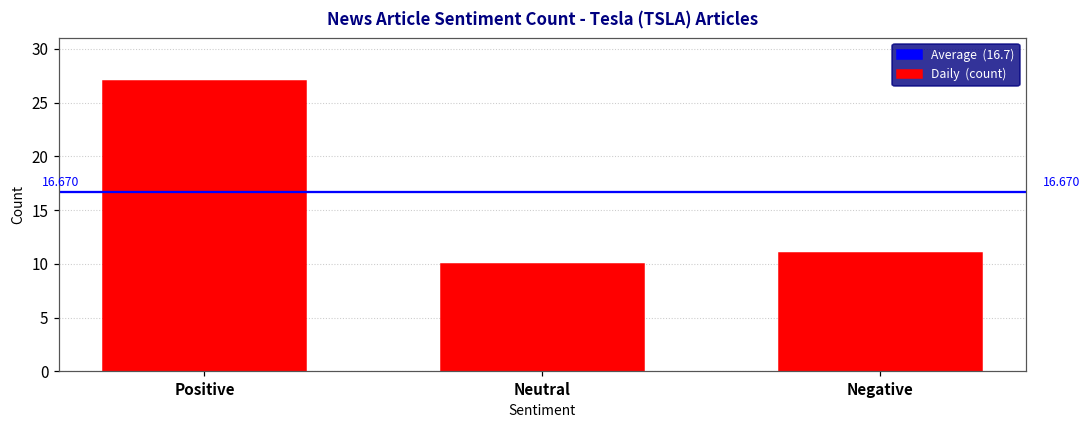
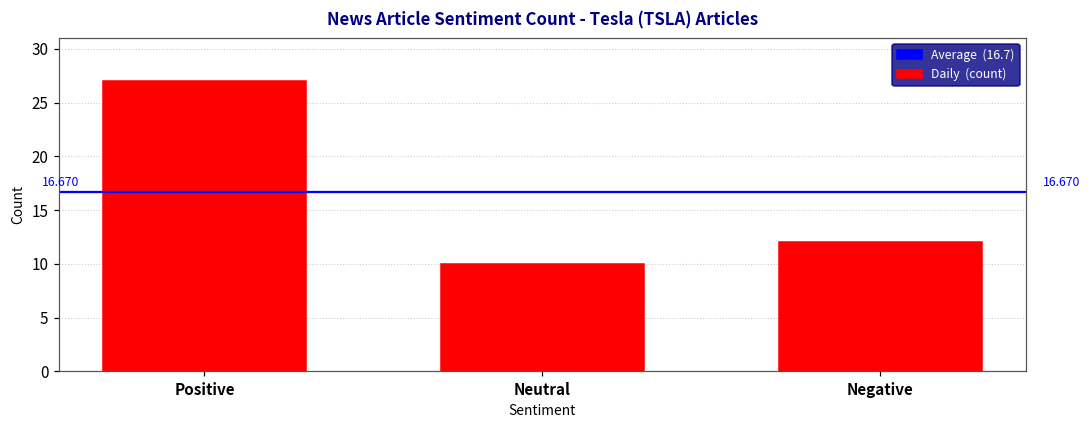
  {
    "Positive": 27,
    "Neutral": 10,
-   "Negative": 11
+   "Negative": 12
  }
